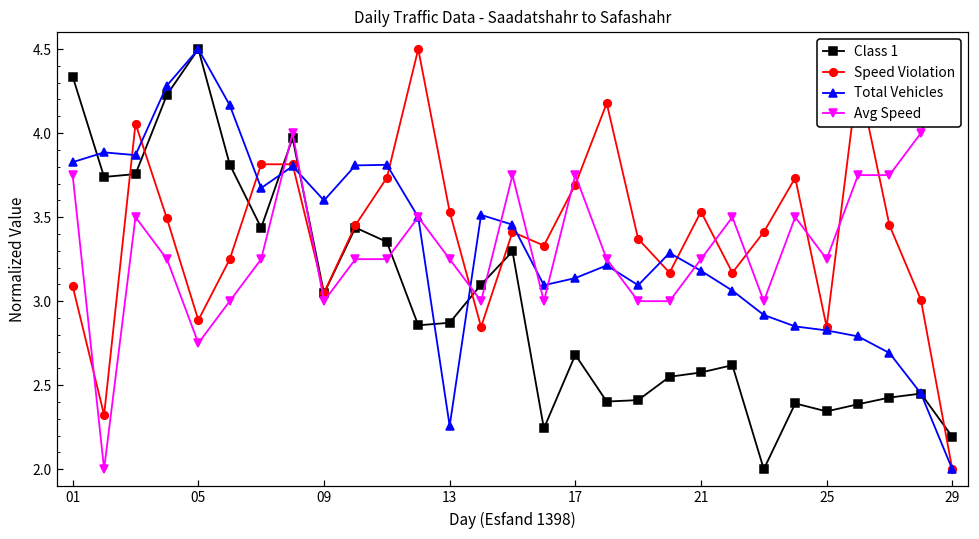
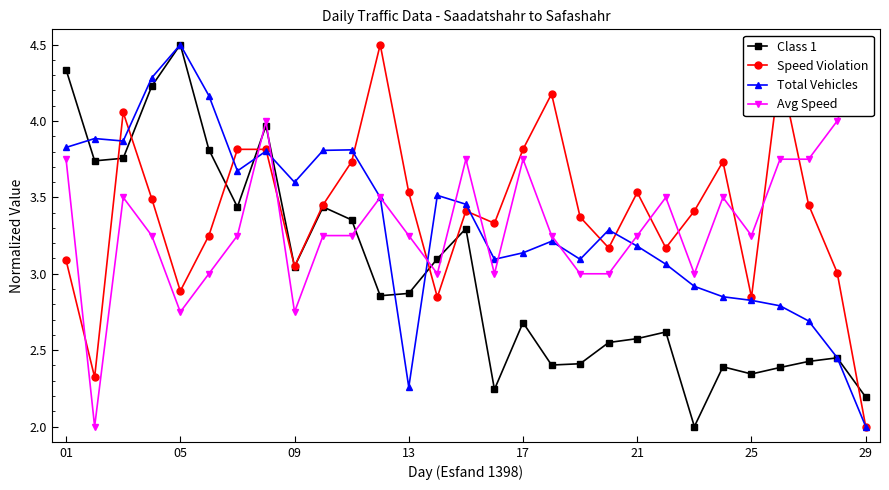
  {
    "Class 1": {
      "01": 4.34,
      "13": 2.87,
      "17": 2.68,
      "21": 2.58,
      "25": 2.34,
      "29": 2.19
    },
    "Speed Violation": {
      "01": 3.09,
      "05": 2.89,
      "13": 3.53,
-     "17": 3.69,
+     "17": 3.81,
      "21": 3.53,
      "25": 2.85
    },
    "Total Vehicles": {
      "01": 3.83,
      "09": 3.60,
      "13": 2.26,
      "17": 3.14,
      "21": 3.18,
      "25": 2.83
    },
    "Avg Speed": {
      "01": 3.75,
      "05": 2.75,
-     "09": 3.00,
+     "09": 2.75,
      "13": 3.25,
      "17": 3.75,
      "21": 3.25,
      "25": 3.25
    }
  }
